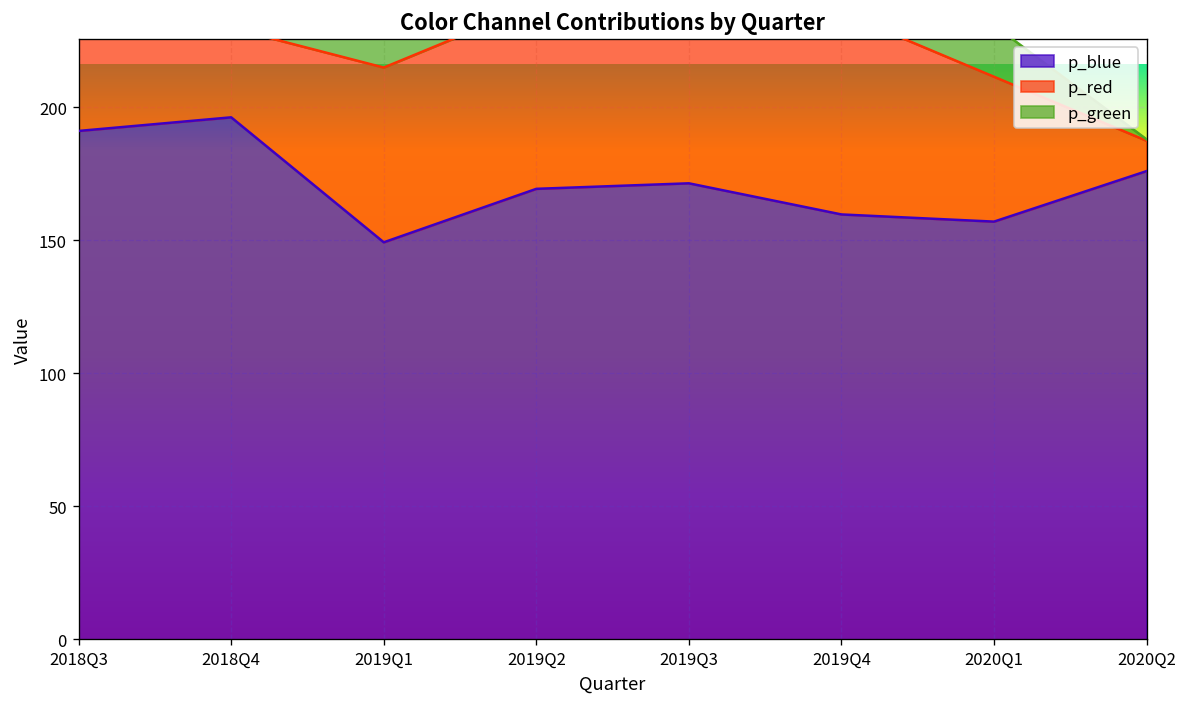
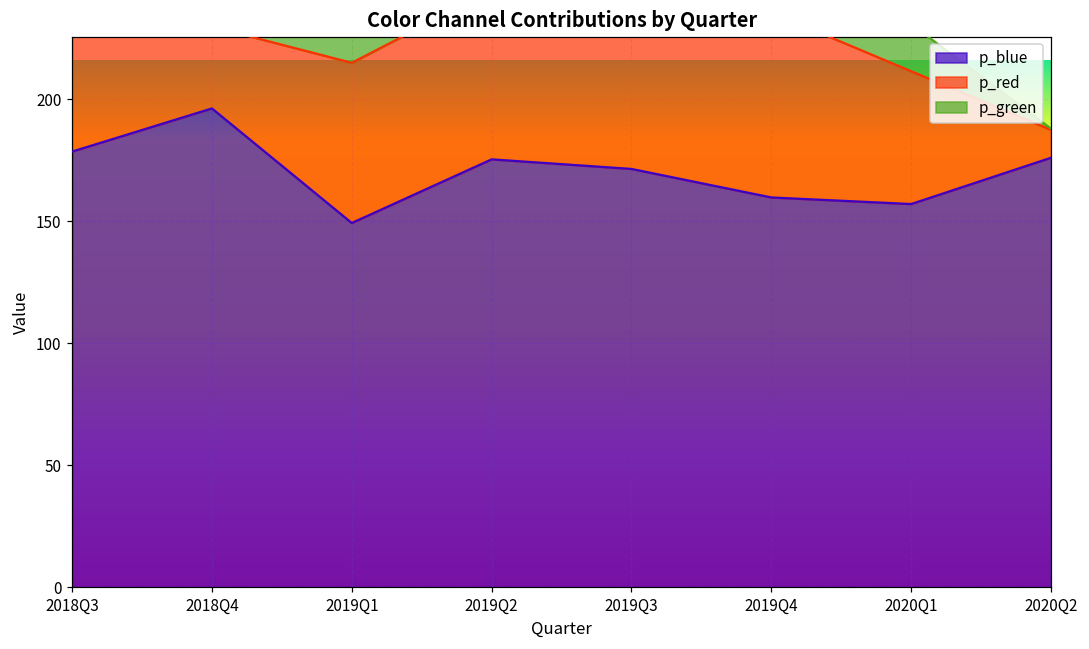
  {
    "p_blue": {
-     "2018Q3": 191,
+     "2018Q3": 179,
      "2018Q4": 196,
      "2019Q1": 149,
-     "2019Q2": 169,
+     "2019Q2": 175,
      "2019Q3": 171,
      "2019Q4": 160,
      "2020Q1": 157,
      "2020Q2": 176
    },
    "p_red": {
      "2019Q1": 66,
      "2020Q1": 54
    }
  }
